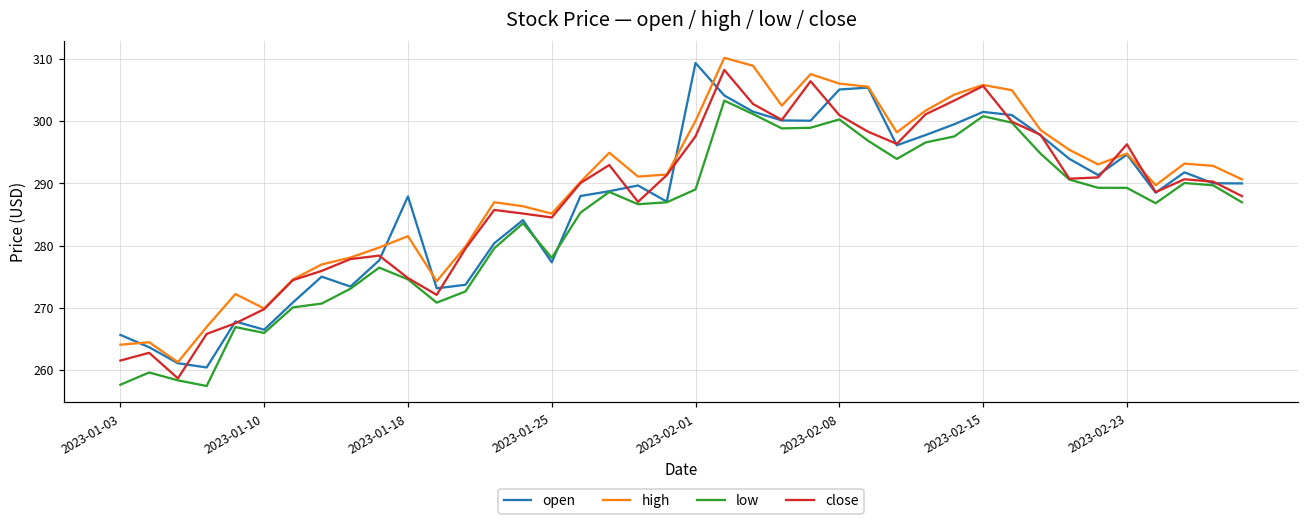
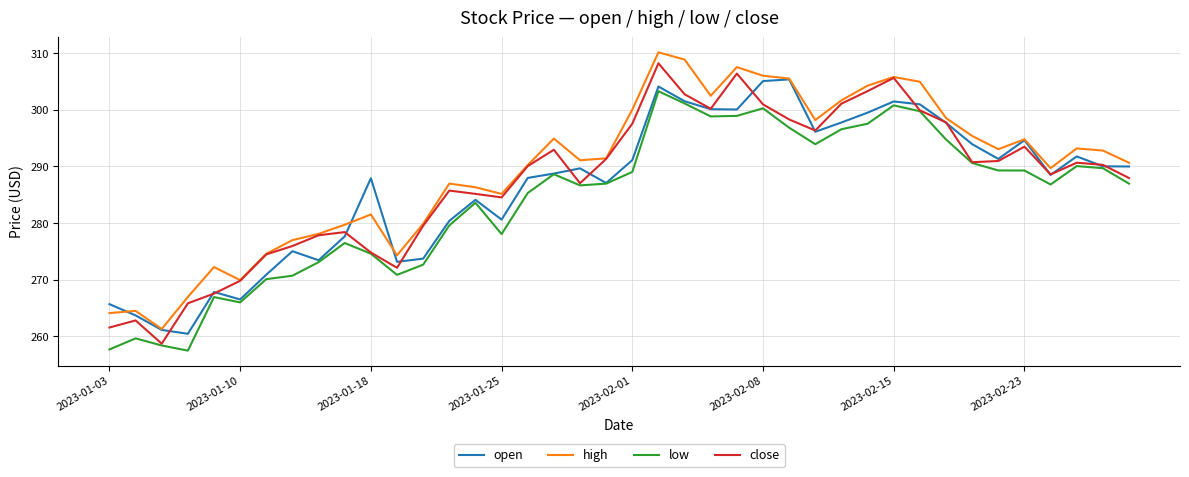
  {
    "open": {
      "2023-01-03": 266,
      "2023-01-10": 266,
      "2023-01-18": 288,
-     "2023-01-25": 277,
-     "2023-02-01": 309,
+     "2023-01-25": 281,
+     "2023-02-01": 291,
      "2023-02-08": 305,
      "2023-02-15": 302
    },
    "high": {
      "2023-01-03": 264,
      "2023-01-18": 282,
      "2023-01-25": 285,
      "2023-02-01": 300,
      "2023-02-08": 306
    },
    "low": {
      "2023-01-03": 258,
      "2023-01-10": 266,
      "2023-01-25": 278,
      "2023-02-01": 289,
      "2023-02-08": 300,
      "2023-02-15": 301,
      "2023-02-23": 289
    },
    "close": {
      "2023-01-03": 262,
      "2023-01-25": 285,
      "2023-02-01": 298,
      "2023-02-08": 301,
-     "2023-02-23": 296
+     "2023-02-23": 294
    }
  }
